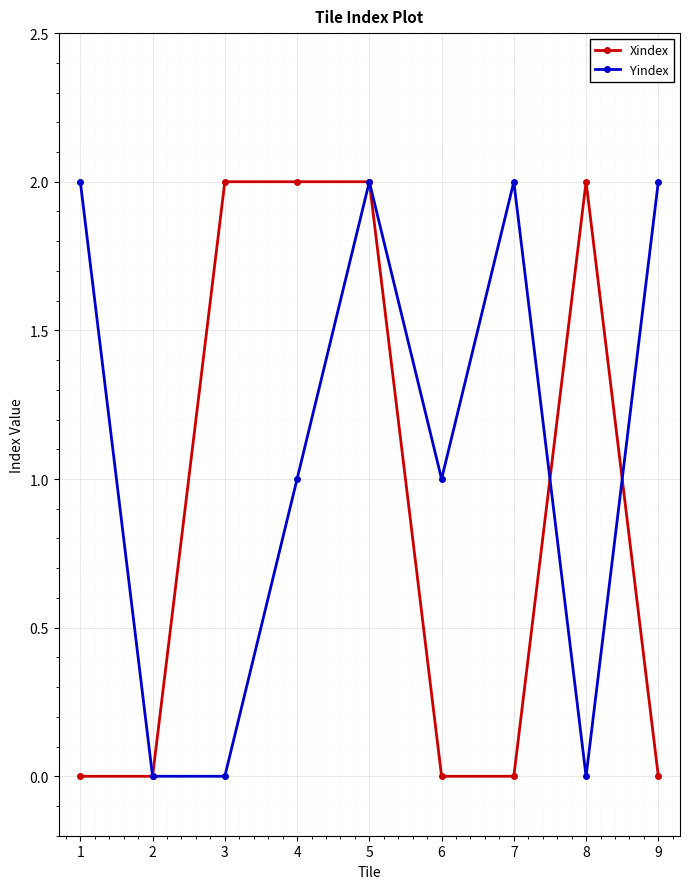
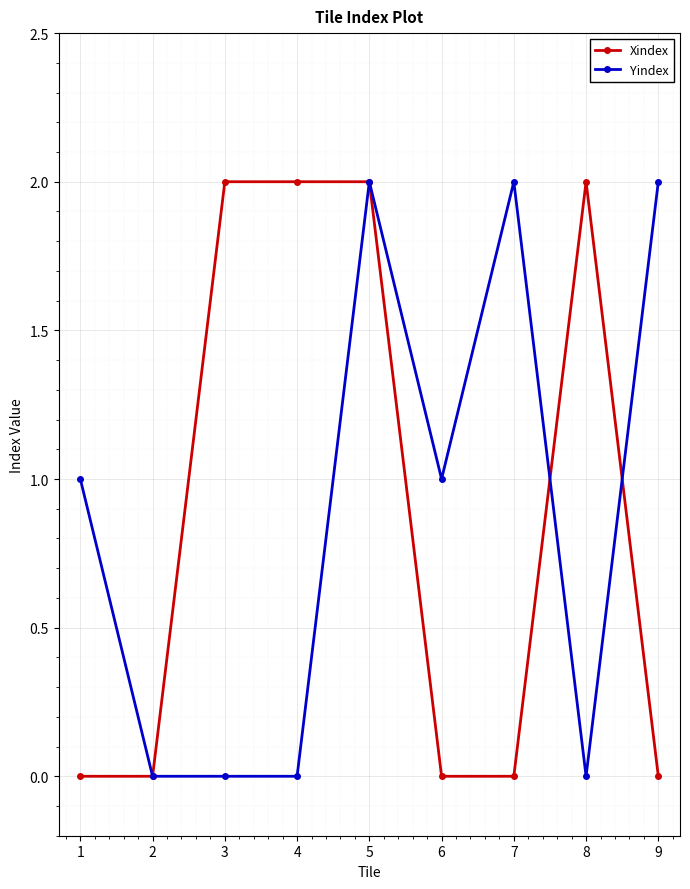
  {
    "Xindex": {
      "1": 0,
      "3": 2,
      "4": 2,
      "6": 0,
      "7": 0,
      "8": 2,
      "9": 0
    },
    "Yindex": {
-     "1": 2,
+     "1": 1,
      "3": 0,
-     "4": 1,
+     "4": 0,
      "6": 1,
      "7": 2,
      "8": 0,
      "9": 2
    }
  }
